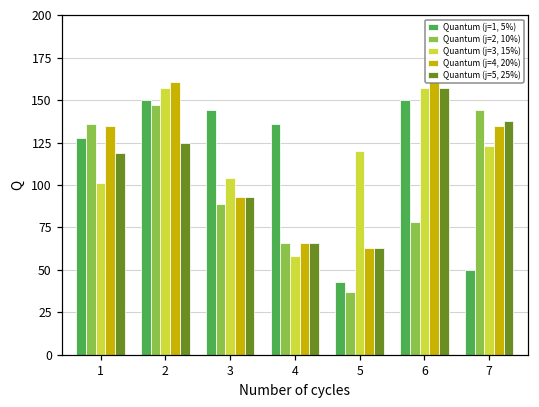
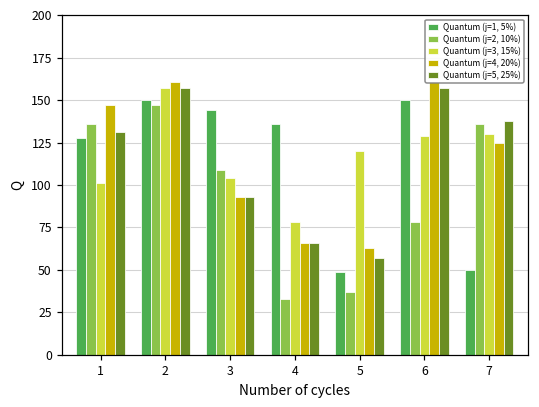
  {
    "Quantum (j=1, 5%)": {
      "1": 128,
      "2": 150,
      "3": 144,
      "4": 136,
-     "5": 43,
+     "5": 49,
      "6": 150,
      "7": 50
    },
    "Quantum (j=2, 10%)": {
      "1": 136,
      "2": 147,
-     "3": 89,
-     "4": 66,
+     "3": 109,
+     "4": 33,
      "5": 37,
      "6": 78,
-     "7": 144
+     "7": 136
    },
    "Quantum (j=3, 15%)": {
      "1": 101,
      "2": 157,
      "3": 104,
-     "4": 58,
+     "4": 78,
      "5": 120,
-     "6": 157,
-     "7": 123
+     "6": 129,
+     "7": 130
    },
    "Quantum (j=4, 20%)": {
-     "1": 135,
+     "1": 147,
      "2": 161,
      "3": 93,
      "4": 66,
      "5": 63,
      "6": 161,
-     "7": 135
+     "7": 125
    },
    "Quantum (j=5, 25%)": {
-     "1": 119,
-     "2": 125,
+     "1": 131,
+     "2": 157,
      "3": 93,
      "4": 66,
-     "5": 63,
+     "5": 57,
      "6": 157,
      "7": 138
    }
  }
